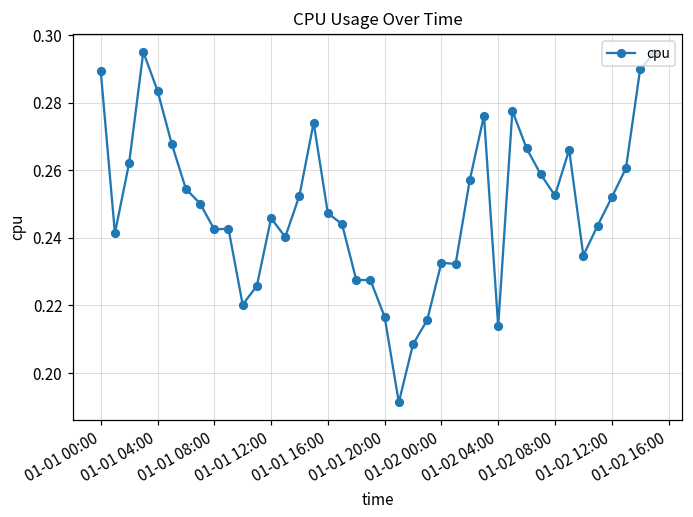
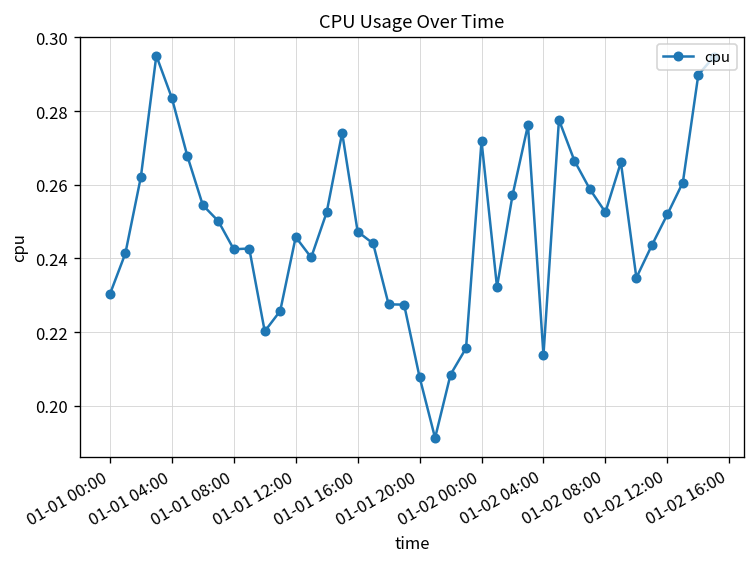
  {
-   "01-01 00:00": 0.289,
+   "01-01 00:00": 0.230,
    "01-01 04:00": 0.284,
    "01-01 08:00": 0.243,
    "01-01 12:00": 0.246,
    "01-01 16:00": 0.247,
-   "01-01 20:00": 0.217,
-   "01-02 00:00": 0.233,
+   "01-01 20:00": 0.208,
+   "01-02 00:00": 0.272,
    "01-02 04:00": 0.214,
    "01-02 08:00": 0.253,
    "01-02 12:00": 0.252
  }
